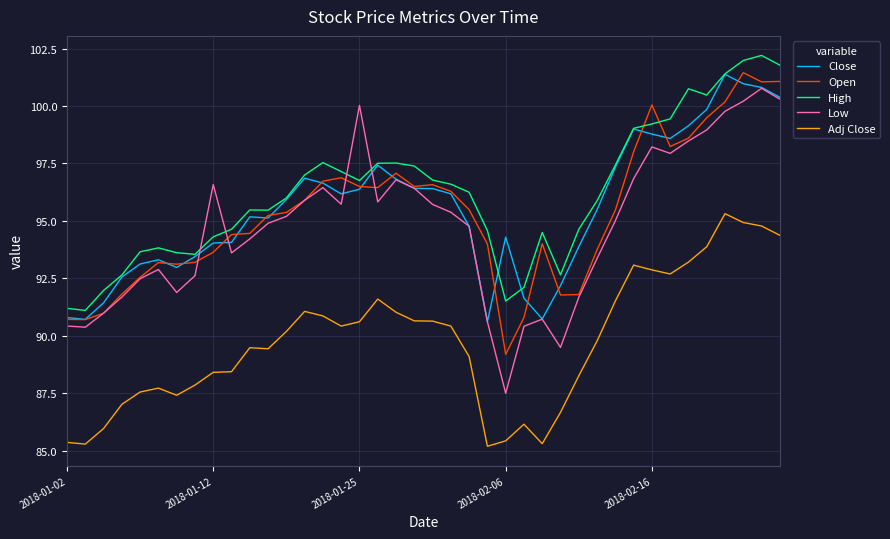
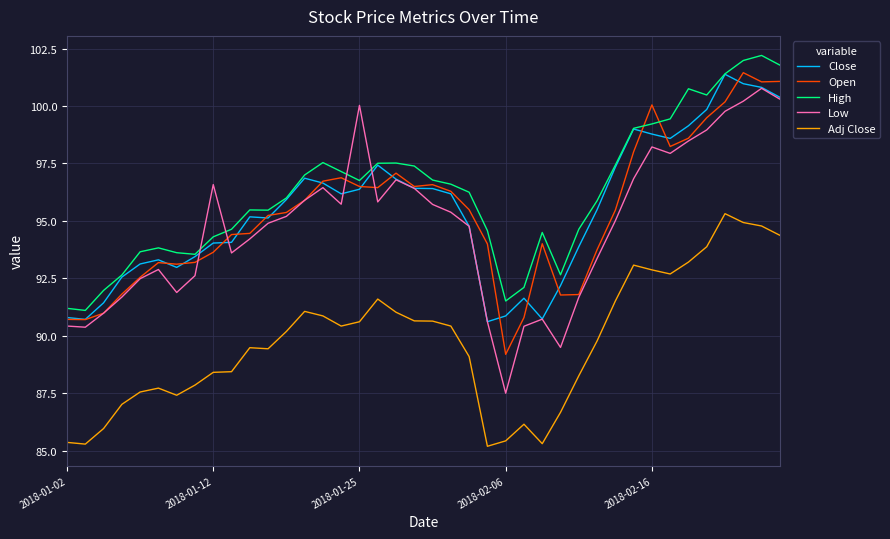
  {
    "Close": {
      "2018-01-12": 94.0,
      "2018-01-25": 96.4,
-     "2018-02-06": 94.3,
+     "2018-02-06": 90.9,
      "2018-02-16": 98.8
    },
    "Open": {
      "2018-01-12": 93.6,
      "2018-01-25": 96.5,
      "2018-02-06": 89.2,
      "2018-02-16": 100.0
    },
    "High": {
      "2018-01-02": 91.2,
      "2018-01-12": 94.3,
      "2018-01-25": 96.8,
      "2018-02-06": 91.5,
      "2018-02-16": 99.2
    },
    "Low": {
      "2018-01-02": 90.4,
      "2018-01-12": 96.6,
      "2018-01-25": 100.0,
      "2018-02-06": 87.5,
      "2018-02-16": 98.2
    },
    "Adj Close": {
      "2018-01-02": 85.4,
      "2018-01-12": 88.4,
      "2018-01-25": 90.6,
      "2018-02-06": 85.4,
      "2018-02-16": 92.9
    }
  }
